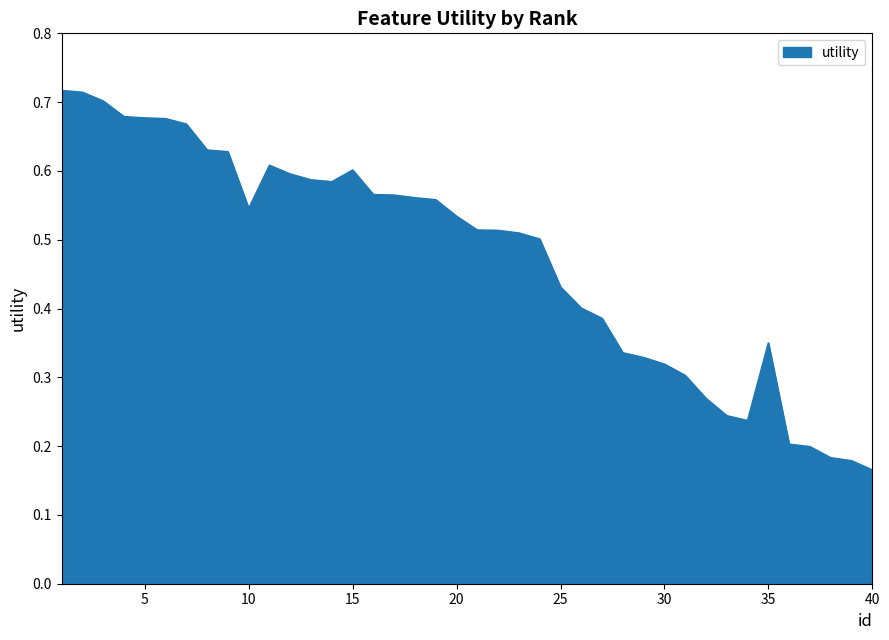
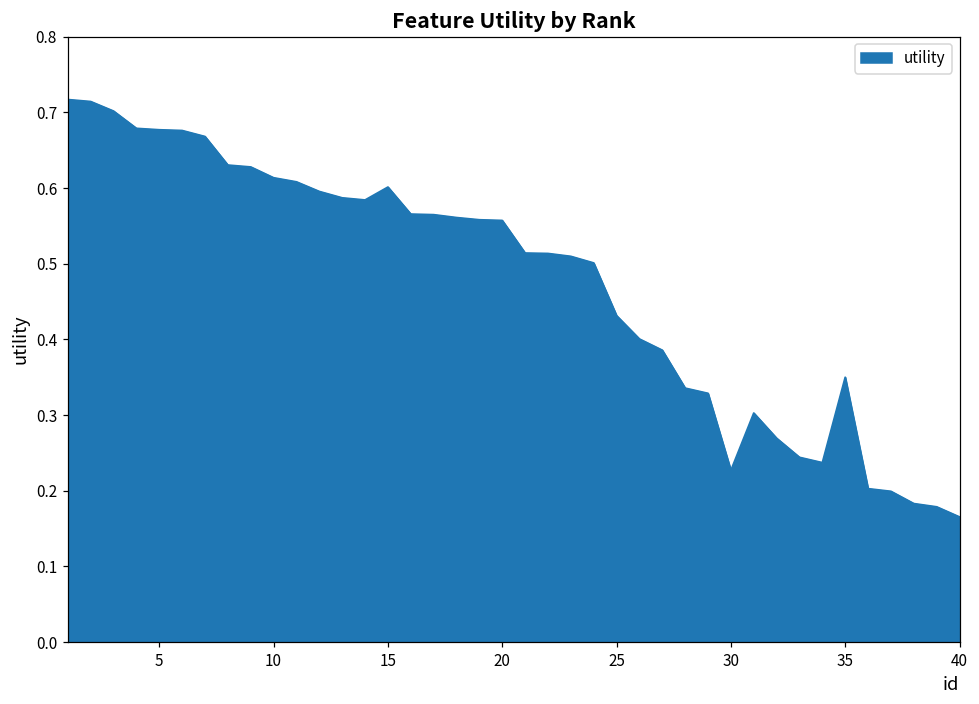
  {
    "5": 0.68,
-   "10": 0.55,
+   "10": 0.61,
    "15": 0.60,
-   "20": 0.53,
+   "20": 0.56,
    "25": 0.43,
-   "30": 0.32,
+   "30": 0.23,
    "35": 0.35,
    "40": 0.17
  }
